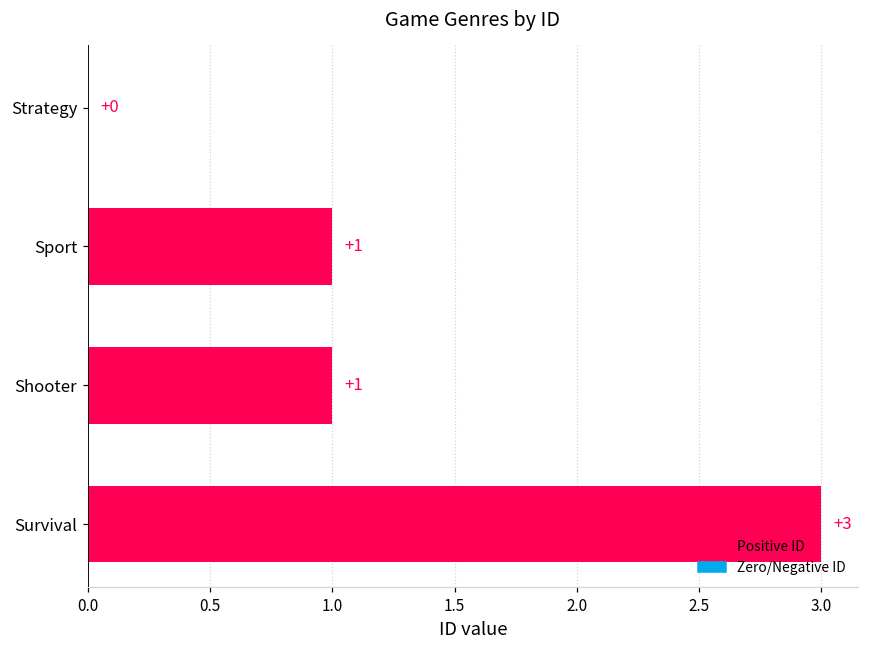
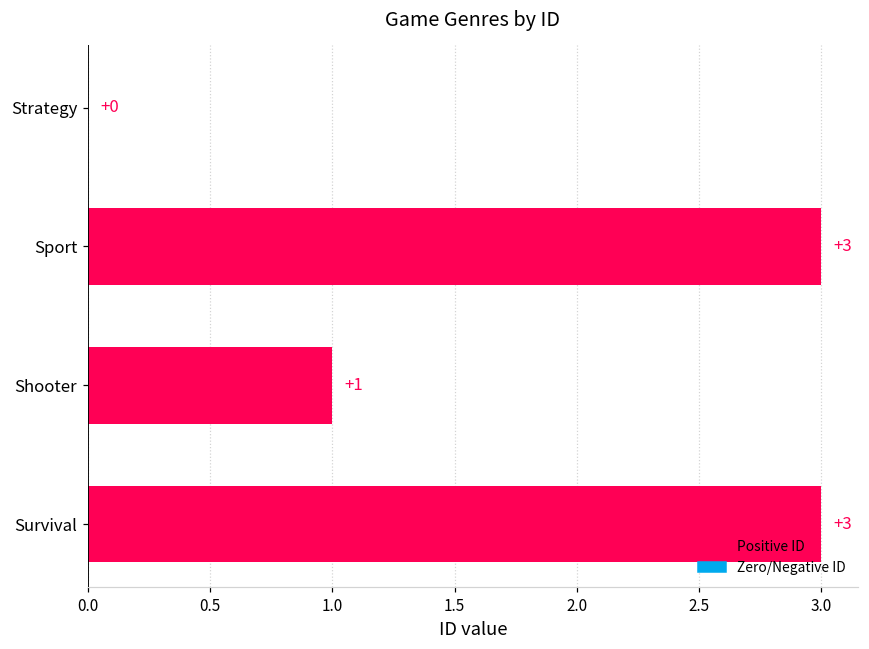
  {
    "Strategy": "+0",
-   "Sport": "+1",
+   "Sport": "+3",
    "Shooter": "+1",
    "Survival": "+3"
  }
